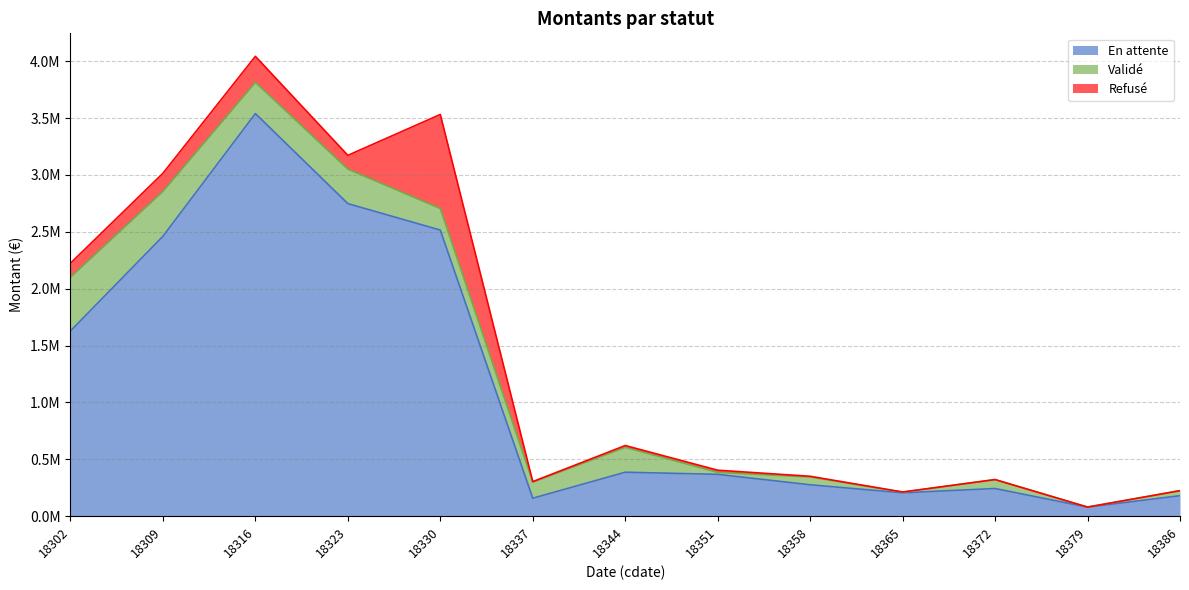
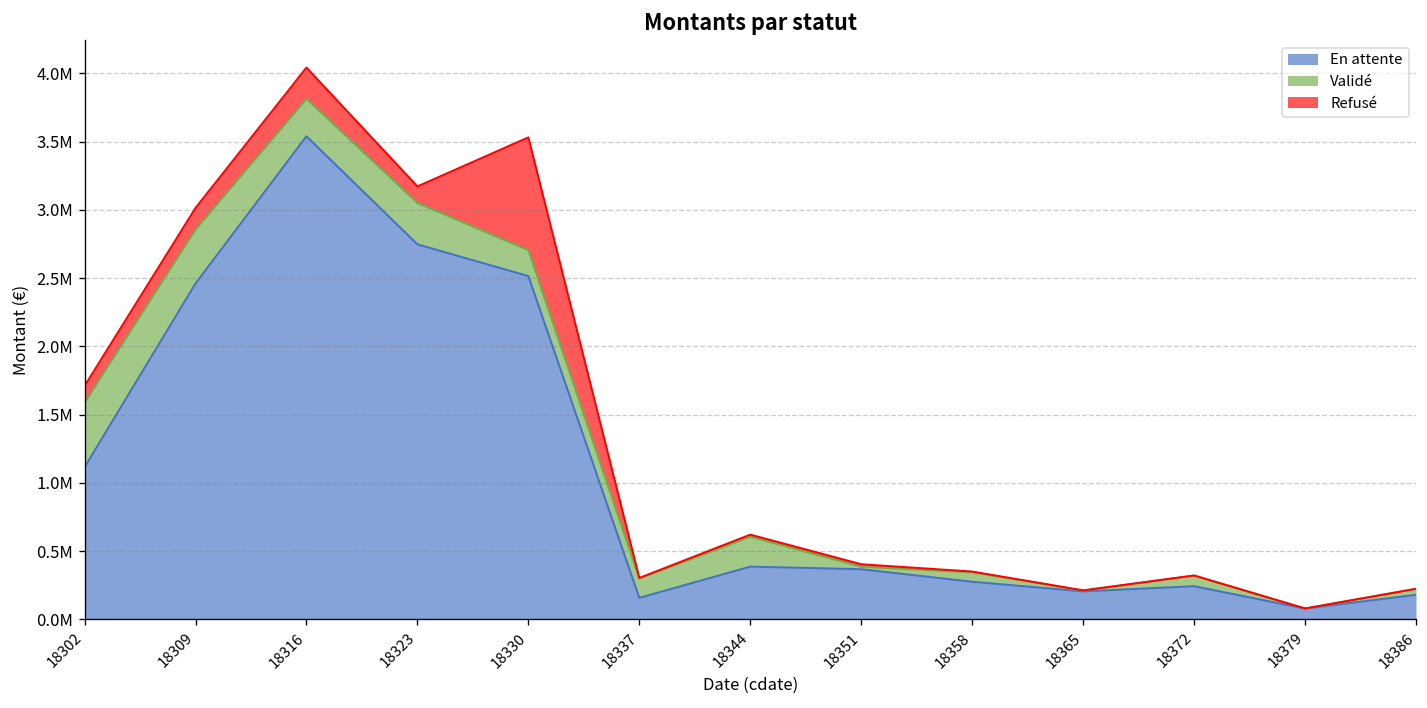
  {
    "En attente": {
-     "18302": 1630000,
+     "18302": 1110000,
      "18309": 2460000,
      "18316": 3540000,
      "18323": 2750000,
      "18330": 2520000,
      "18337": 160000,
      "18344": 390000,
      "18358": 280000,
      "18372": 240000,
      "18386": 180000
    },
    "Validé": {
      "18302": 470000,
      "18309": 400000,
      "18316": 280000,
      "18323": 300000,
      "18330": 190000
    },
    "Refusé": {
      "18302": 120000,
      "18309": 160000,
      "18316": 230000,
      "18323": 120000,
      "18330": 830000
    }
  }
